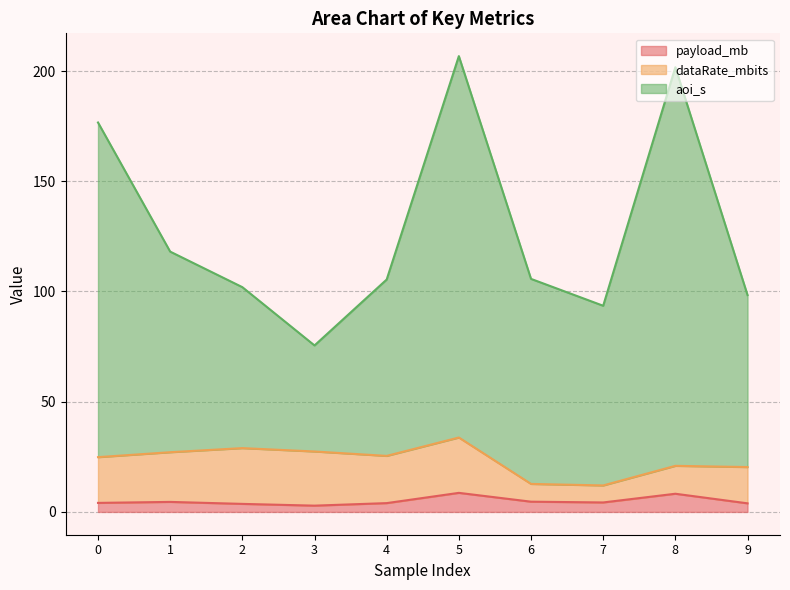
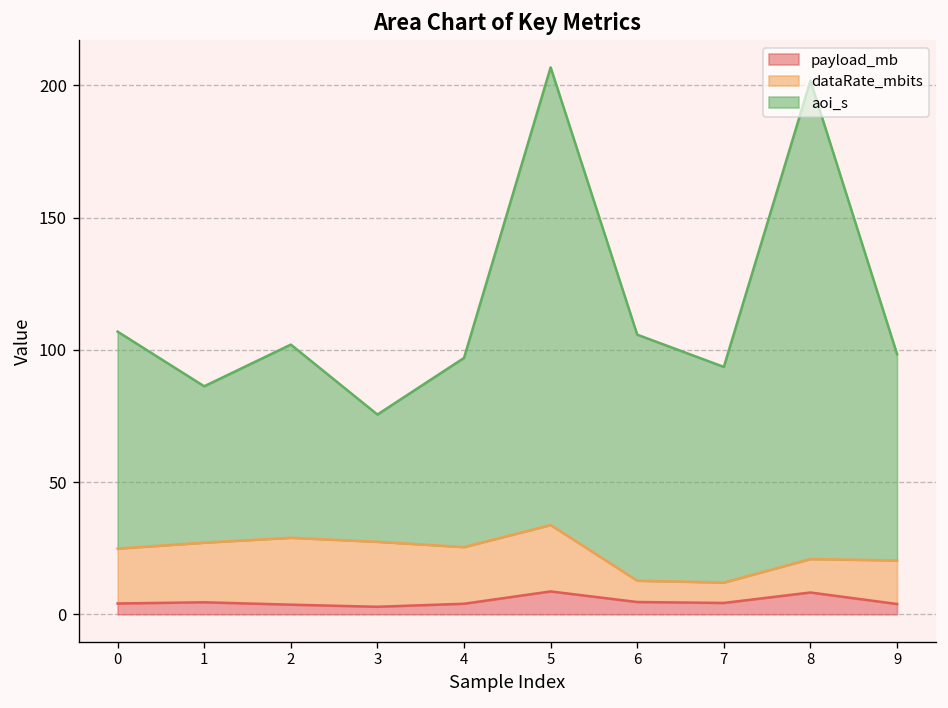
  {
    "aoi_s": {
-     "0": 152,
-     "1": 91,
+     "0": 82,
+     "1": 59,
      "2": 73,
      "3": 48,
-     "4": 80,
+     "4": 72,
      "5": 173,
      "6": 93,
      "7": 82,
      "9": 78
    }
  }
